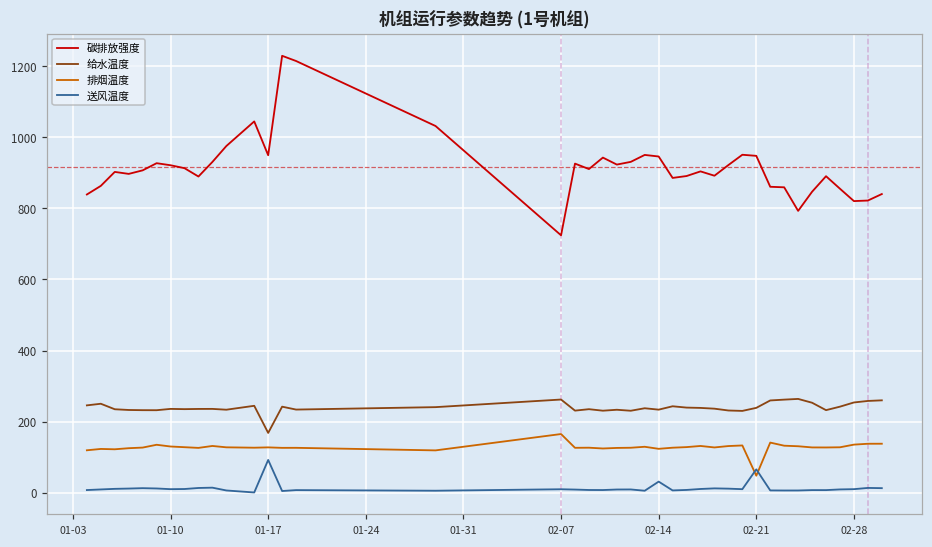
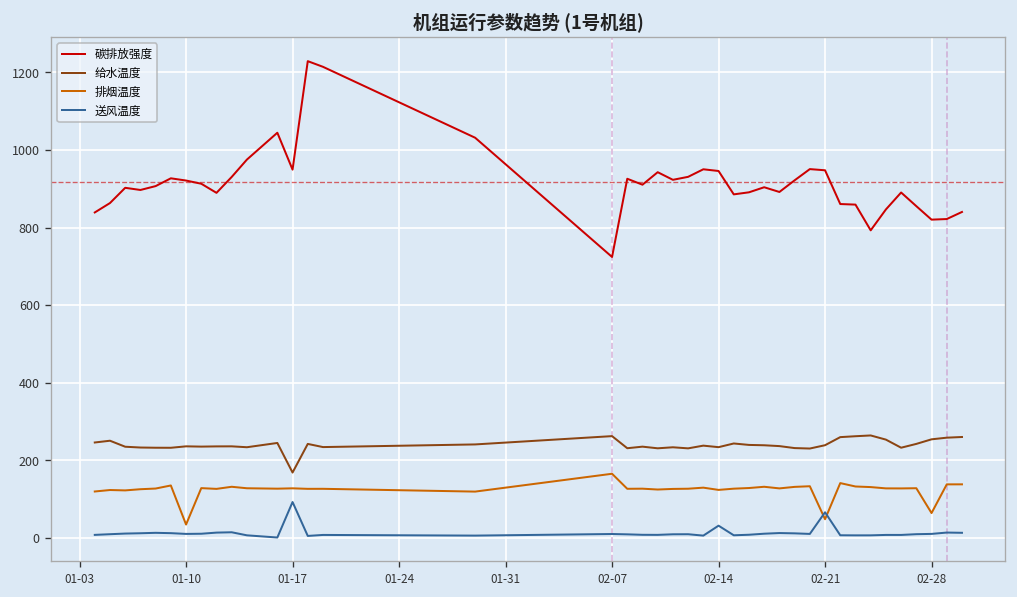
  {
    "碳排放强度": {
      "01-10": 920,
      "01-17": 950,
      "02-07": 720,
      "02-14": 950,
      "02-21": 950,
      "02-28": 820
    },
    "给水温度": {
      "01-10": 240,
      "01-17": 170,
      "02-07": 260,
      "02-14": 230,
      "02-21": 240,
      "02-28": 250
    },
    "排烟温度": {
-     "01-10": 130,
+     "01-10": 30,
      "01-17": 130,
      "02-07": 170,
      "02-14": 120,
      "02-21": 50,
-     "02-28": 140
+     "02-28": 60
    },
    "送风温度": {
      "01-10": 10,
      "01-17": 90,
      "02-07": 10,
      "02-14": 30,
      "02-21": 70,
      "02-28": 10
    }
  }
